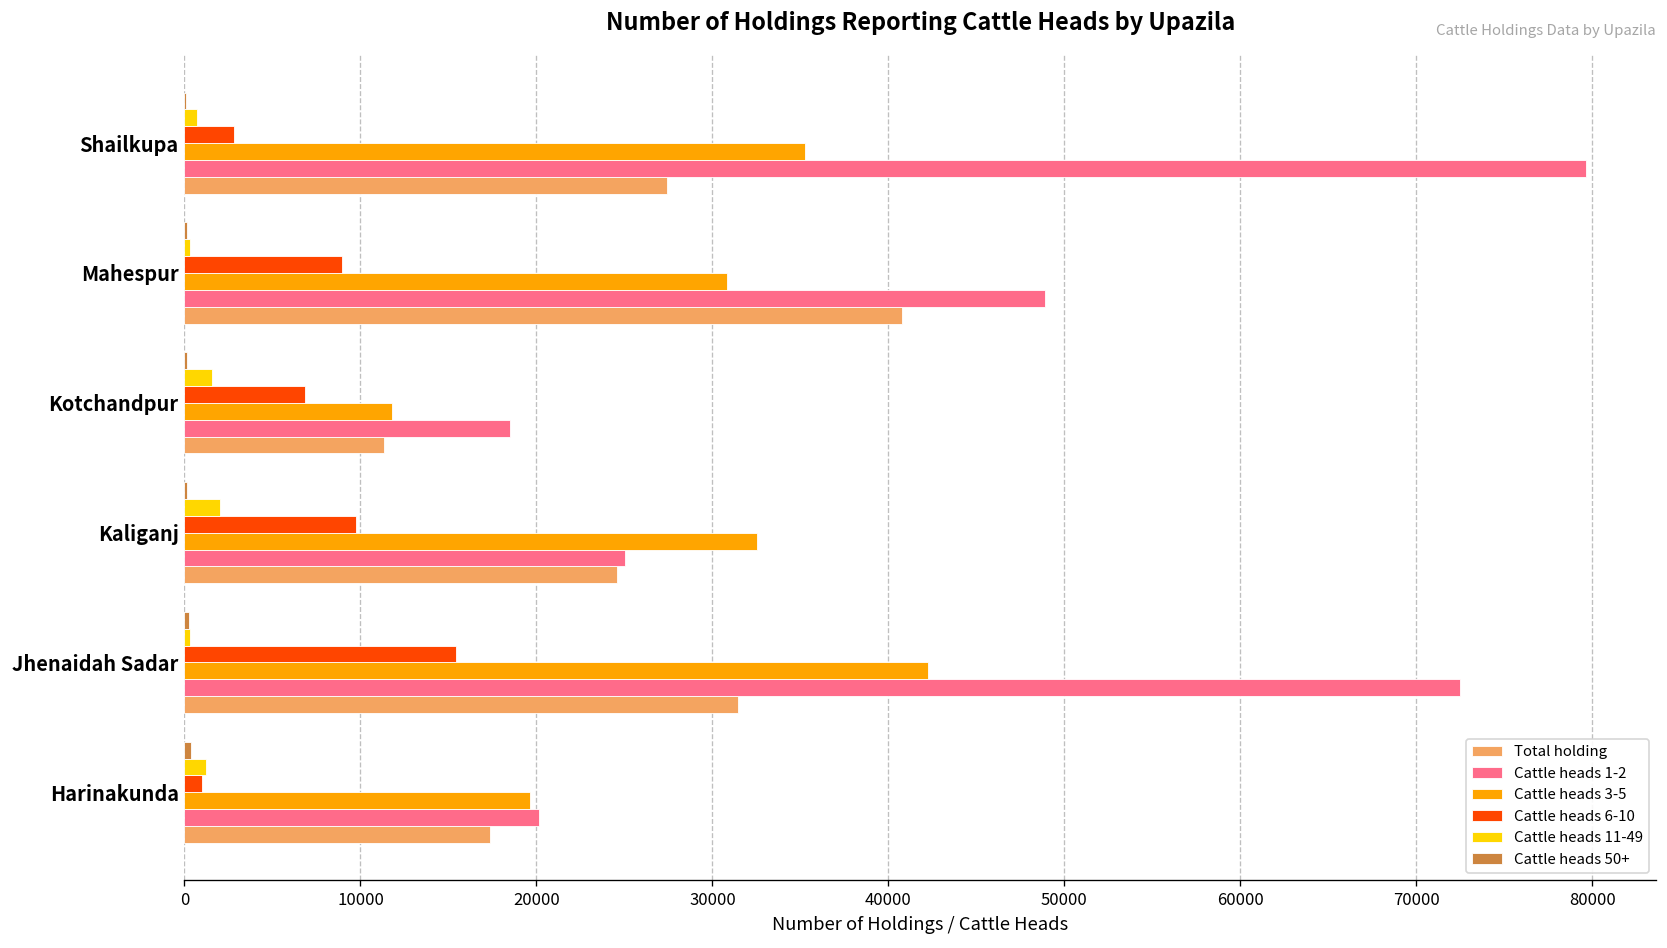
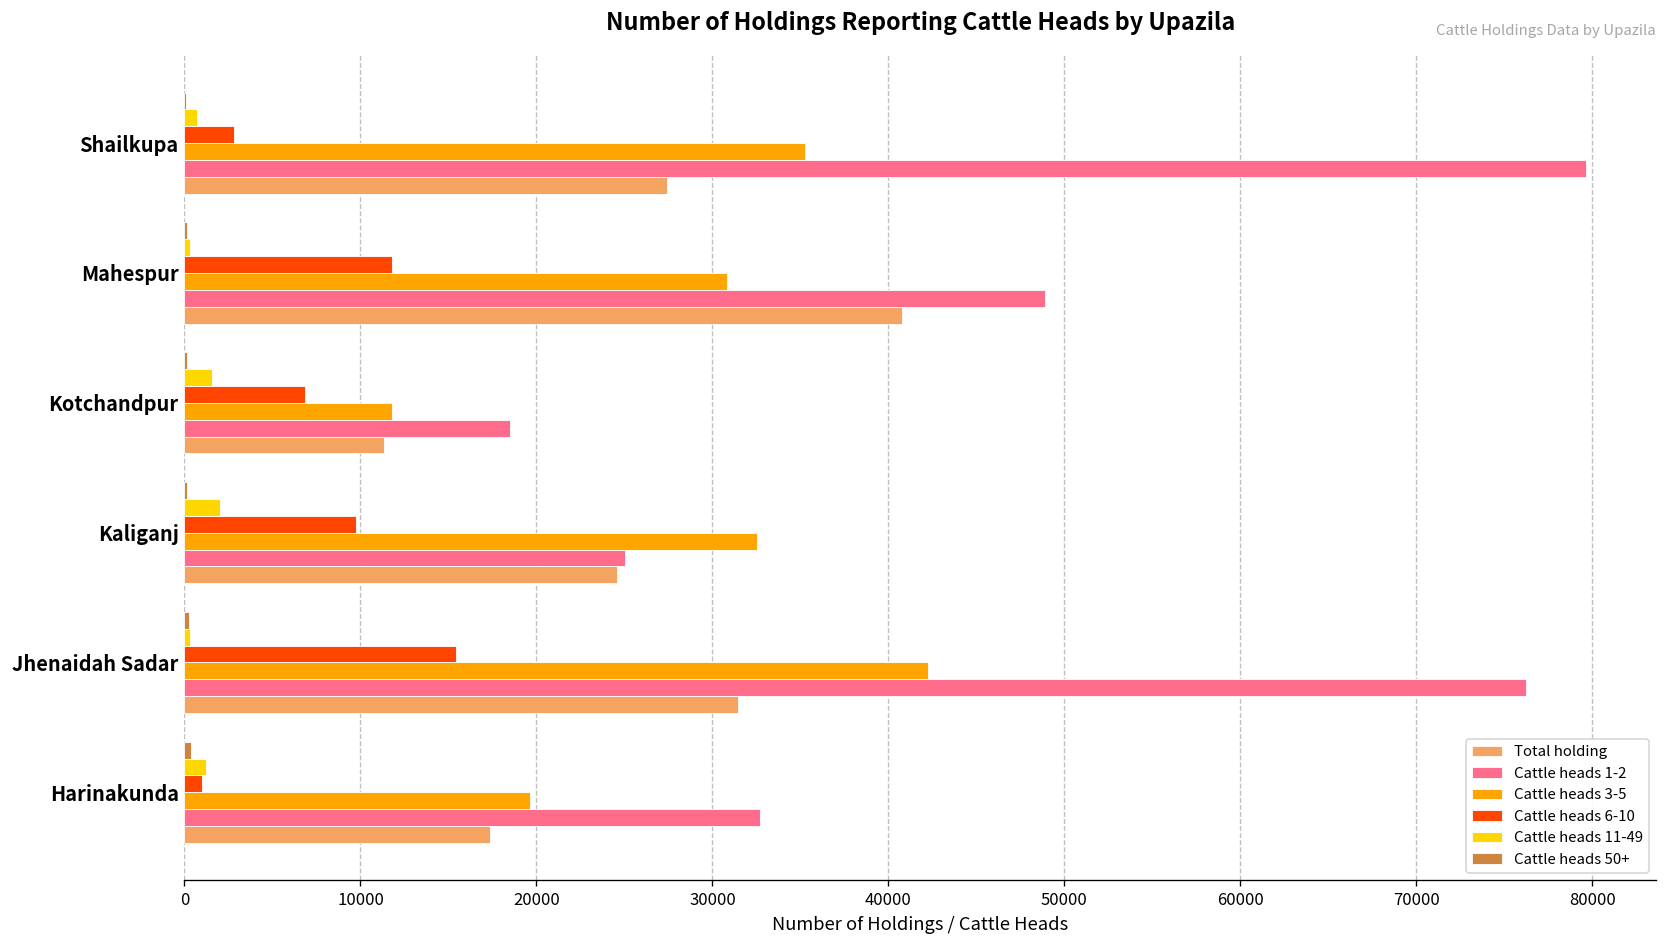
  {
    "Cattle heads 1-2": {
      "Shailkupa": 79600,
      "Mahespur": 48900,
      "Kotchandpur": 18500,
      "Kaliganj": 25100,
-     "Jhenaidah Sadar": 72500,
-     "Harinakunda": 20100
+     "Jhenaidah Sadar": 76200,
+     "Harinakunda": 32700
    },
    "Cattle heads 6-10": {
      "Shailkupa": 2800,
-     "Mahespur": 9000,
+     "Mahespur": 11800,
      "Kotchandpur": 6800,
      "Kaliganj": 9700,
      "Jhenaidah Sadar": 15500,
      "Harinakunda": 1000
    }
  }
